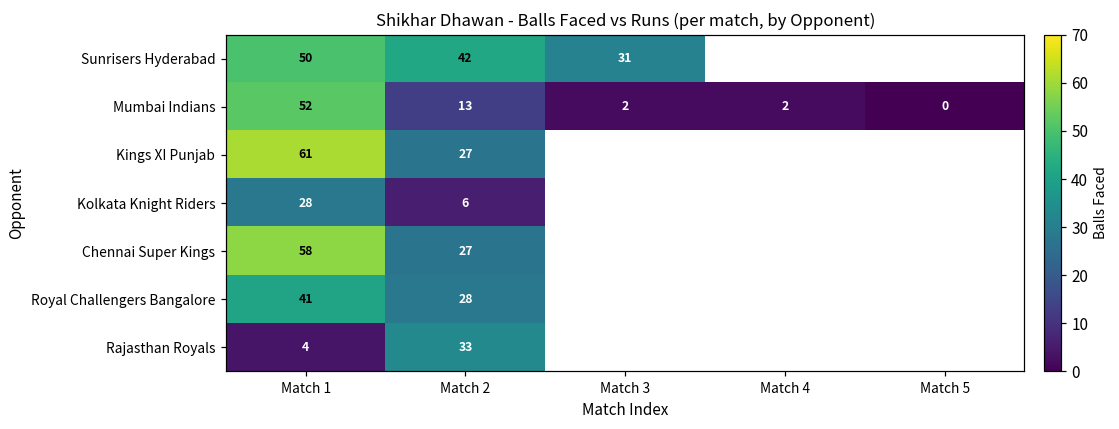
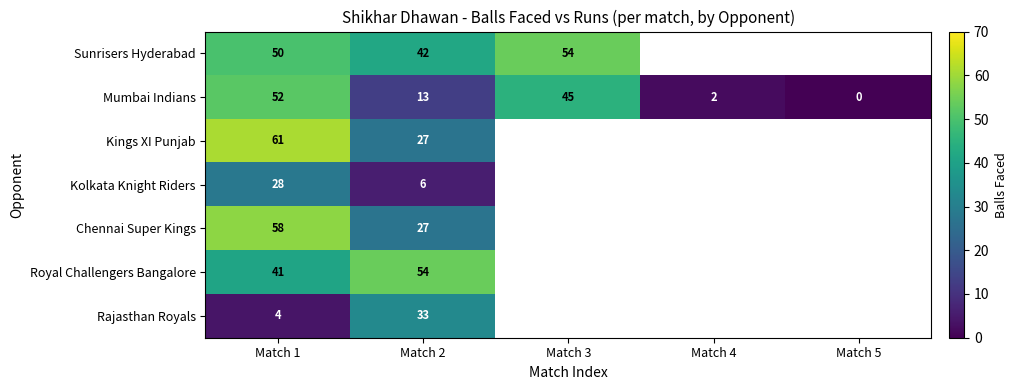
  {
    "Sunrisers Hyderabad": {
      "Match 1": 50,
      "Match 2": 42,
-     "Match 3": 31
+     "Match 3": 54
    },
    "Mumbai Indians": {
      "Match 1": 52,
      "Match 2": 13,
-     "Match 3": 2,
+     "Match 3": 45,
      "Match 4": 2,
      "Match 5": 0
    },
    "Kings XI Punjab": {
      "Match 1": 61,
      "Match 2": 27
    },
    "Kolkata Knight Riders": {
      "Match 1": 28,
      "Match 2": 6
    },
    "Chennai Super Kings": {
      "Match 1": 58,
      "Match 2": 27
    },
    "Royal Challengers Bangalore": {
      "Match 1": 41,
-     "Match 2": 28
+     "Match 2": 54
    },
    "Rajasthan Royals": {
      "Match 1": 4,
      "Match 2": 33
    }
  }
